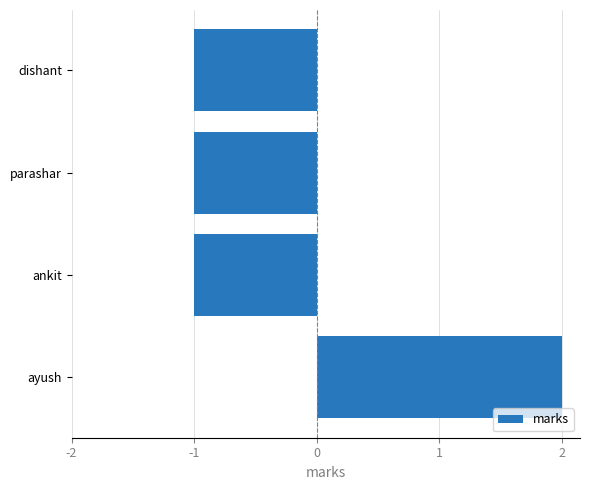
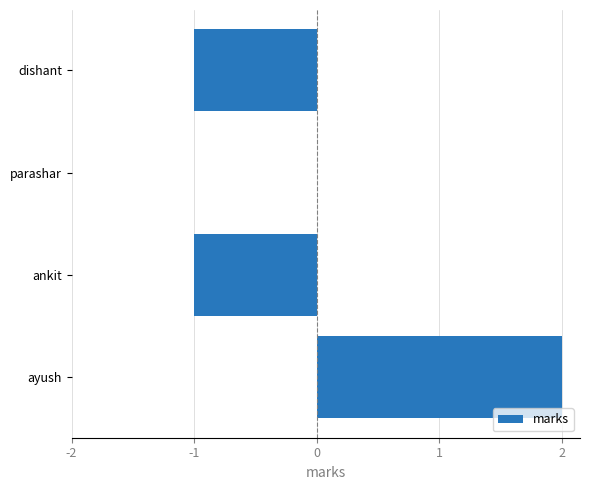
  {
    "dishant": -1.00,
-   "parashar": -1.00,
+   "parashar": 0.00,
    "ankit": -1.00,
    "ayush": 2.00
  }
